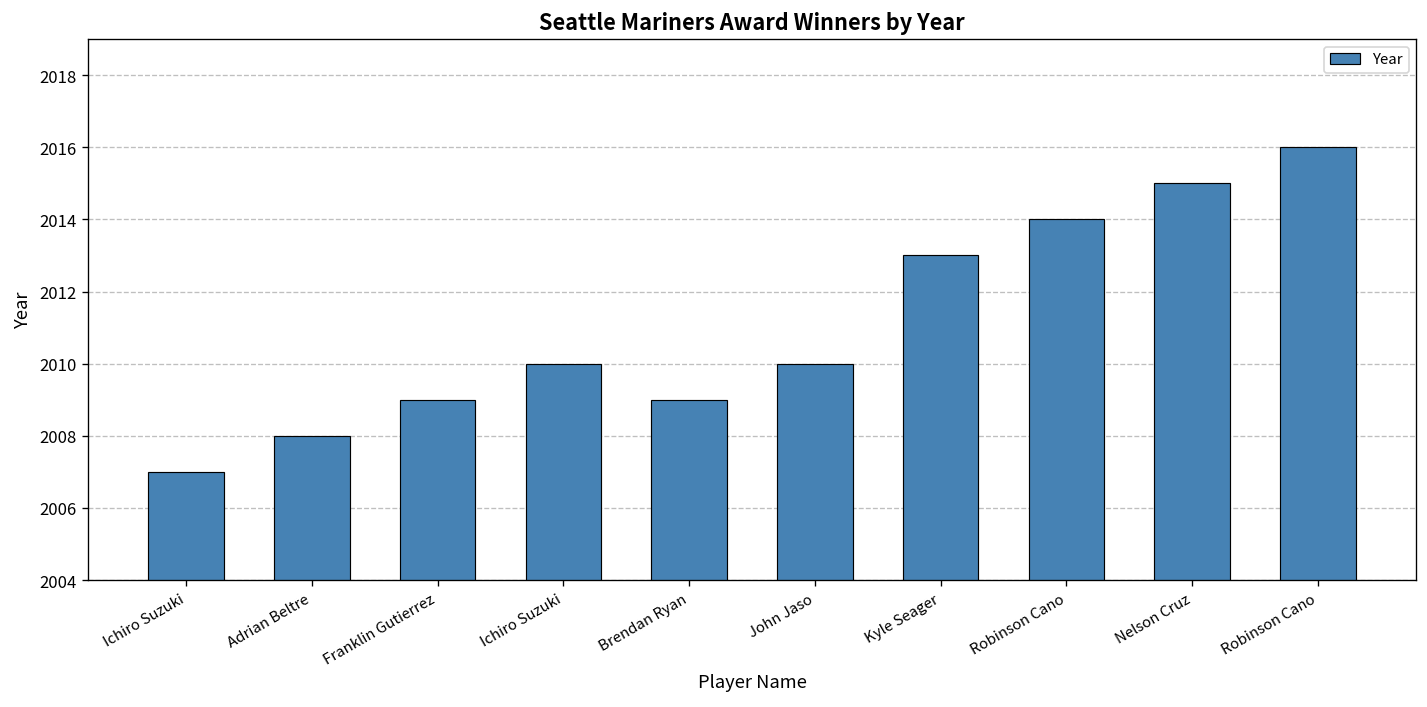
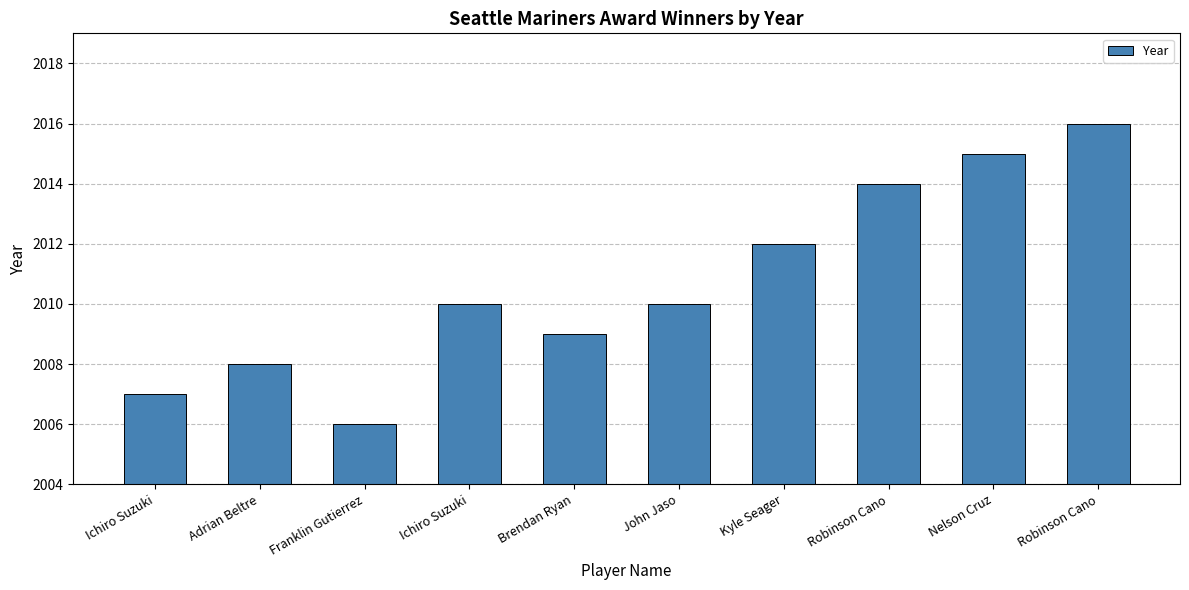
  {
    "Adrian Beltre": 2008,
-   "Franklin Gutierrez": 2009,
+   "Franklin Gutierrez": 2006,
    "Brendan Ryan": 2009,
    "John Jaso": 2010,
-   "Kyle Seager": 2013,
+   "Kyle Seager": 2012,
    "Nelson Cruz": 2015
  }
